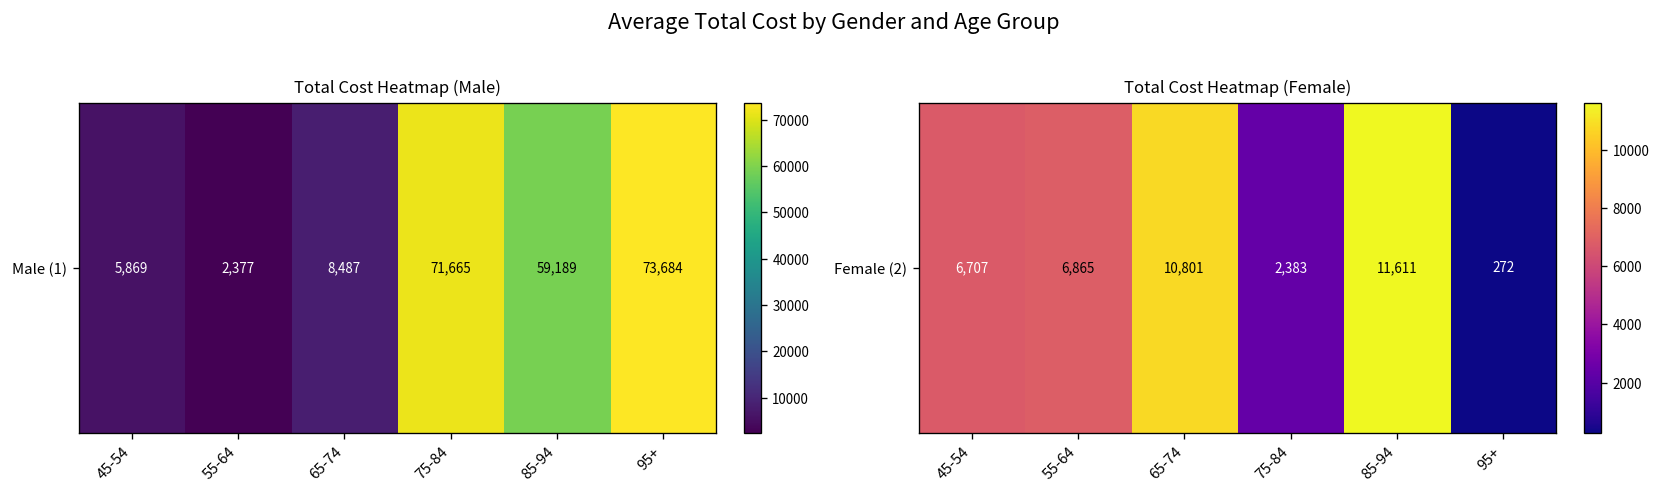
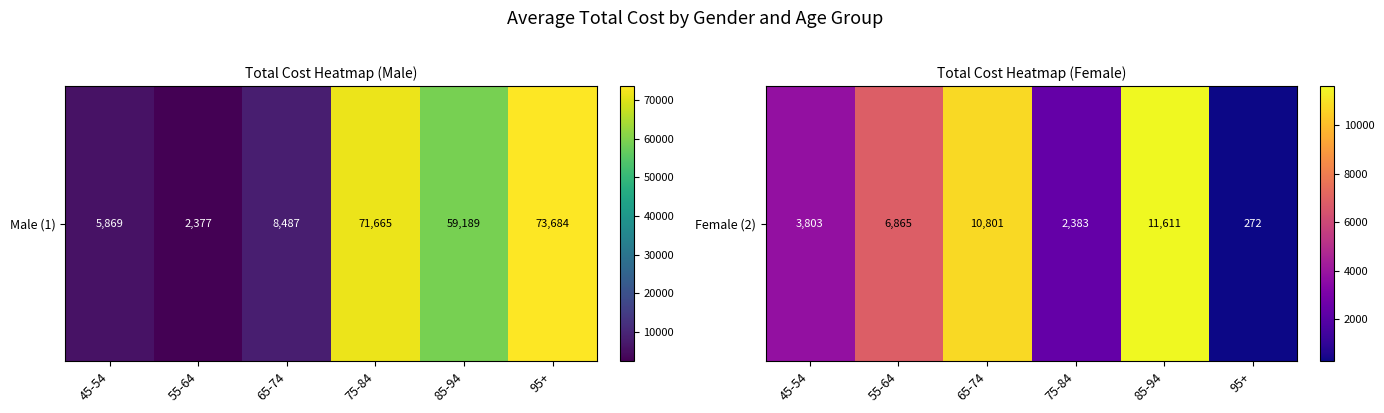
  {
    "Total Cost Heatmap (Male)": {
      "Male (1)": {
        "45-54": "5,869",
        "55-64": "2,377",
        "65-74": "8,487",
        "75-84": "71,665",
        "85-94": "59,189",
        "95+": "73,684"
      }
    },
    "Total Cost Heatmap (Female)": {
      "Female (2)": {
-       "45-54": "6,707",
+       "45-54": "3,803",
        "55-64": "6,865",
        "65-74": "10,801",
        "75-84": "2,383",
        "85-94": "11,611",
        "95+": "272"
      }
    }
  }
